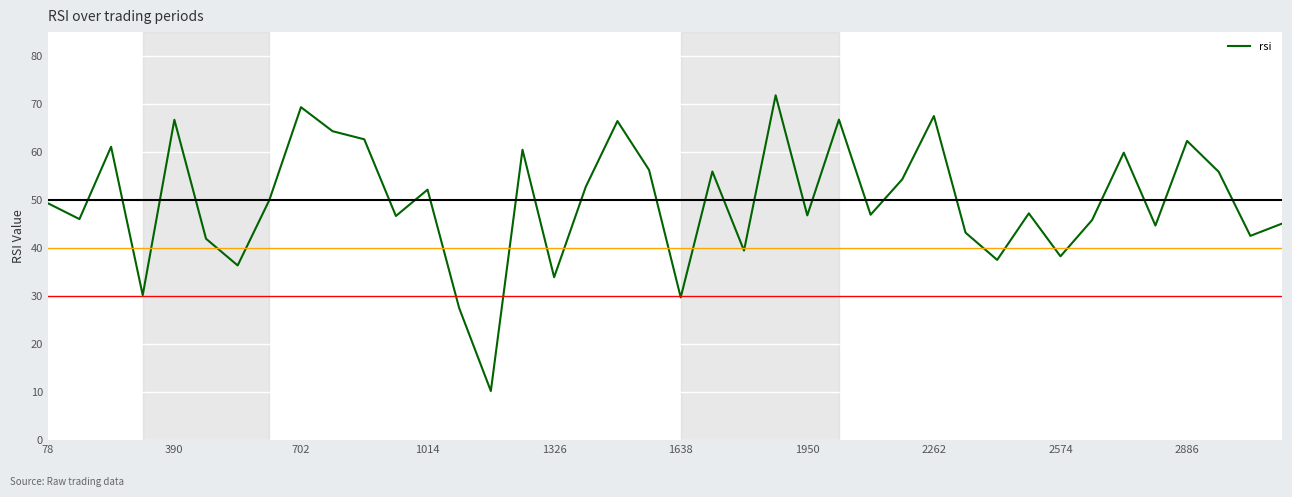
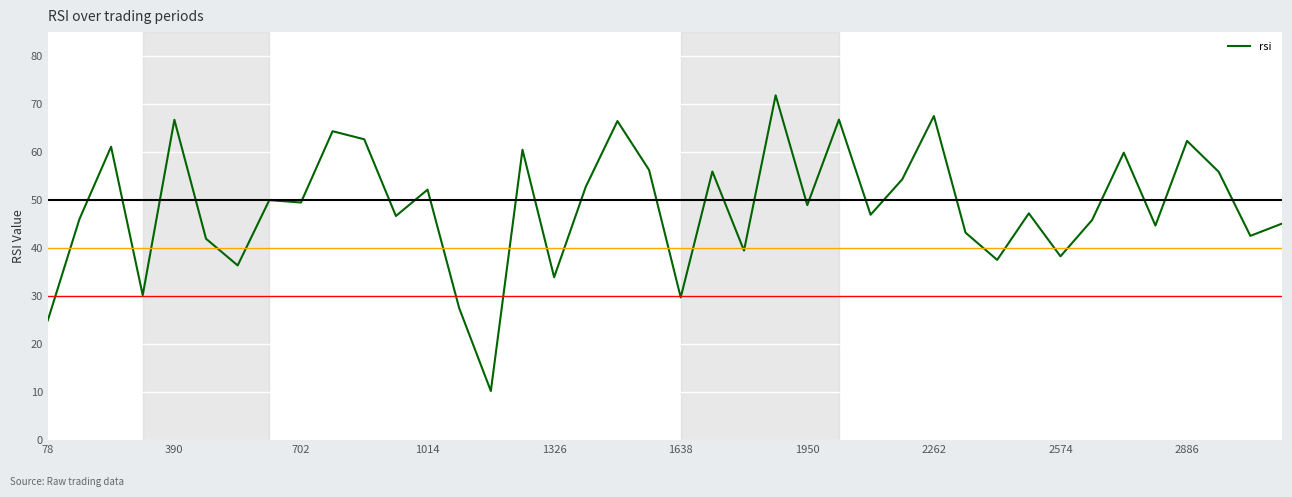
  {
-   "78": 49,
+   "78": 25,
    "390": 67,
-   "702": 69,
+   "702": 50,
    "1014": 52,
    "1326": 34,
    "1638": 30,
-   "1950": 47,
+   "1950": 49,
    "2262": 68,
    "2574": 38,
    "2886": 62
  }
